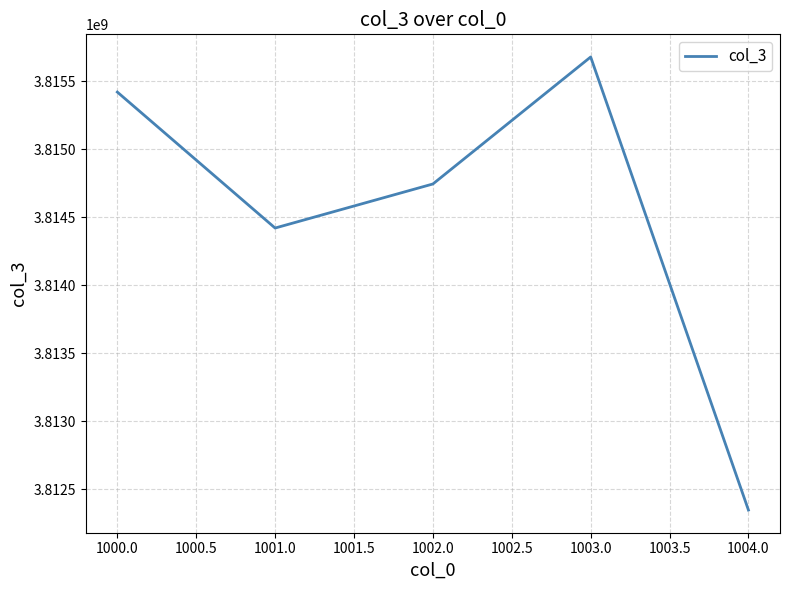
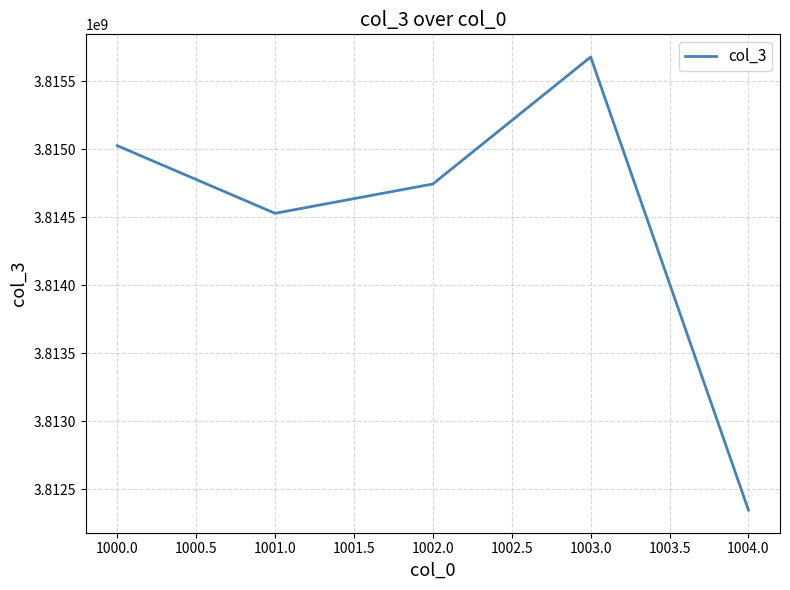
  {
-   "1000.0": 3815420000,
-   "1001.0": 3814420000,
+   "1000.0": 3815030000,
+   "1001.0": 3814530000,
    "1002.0": 3814750000,
    "1003.0": 3815680000,
    "1004.0": 3812350000
  }
